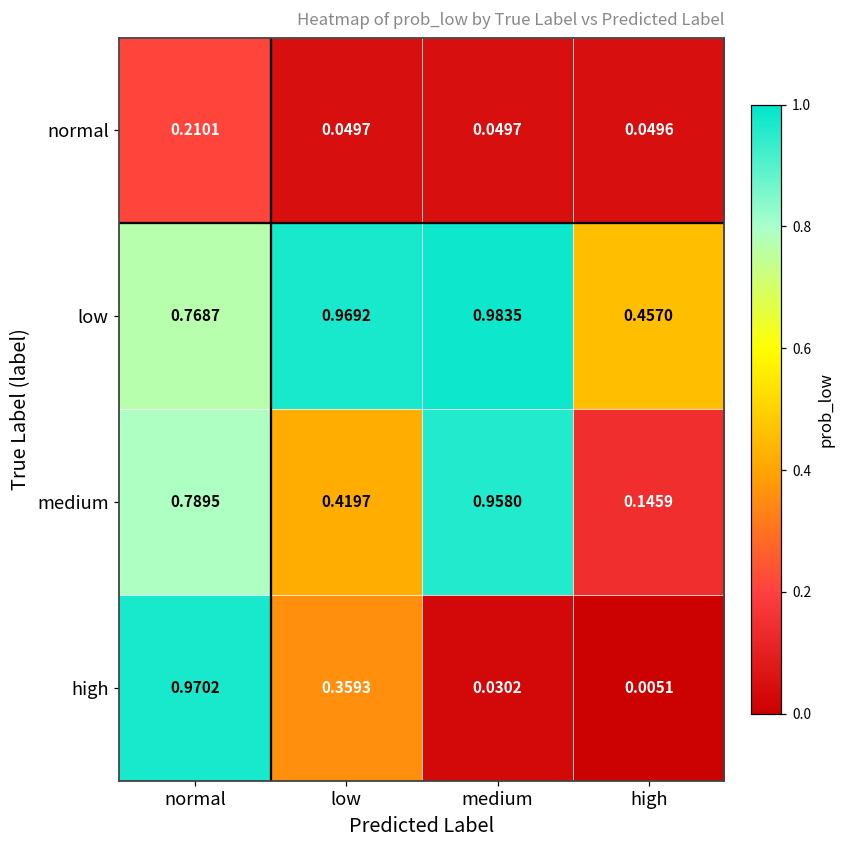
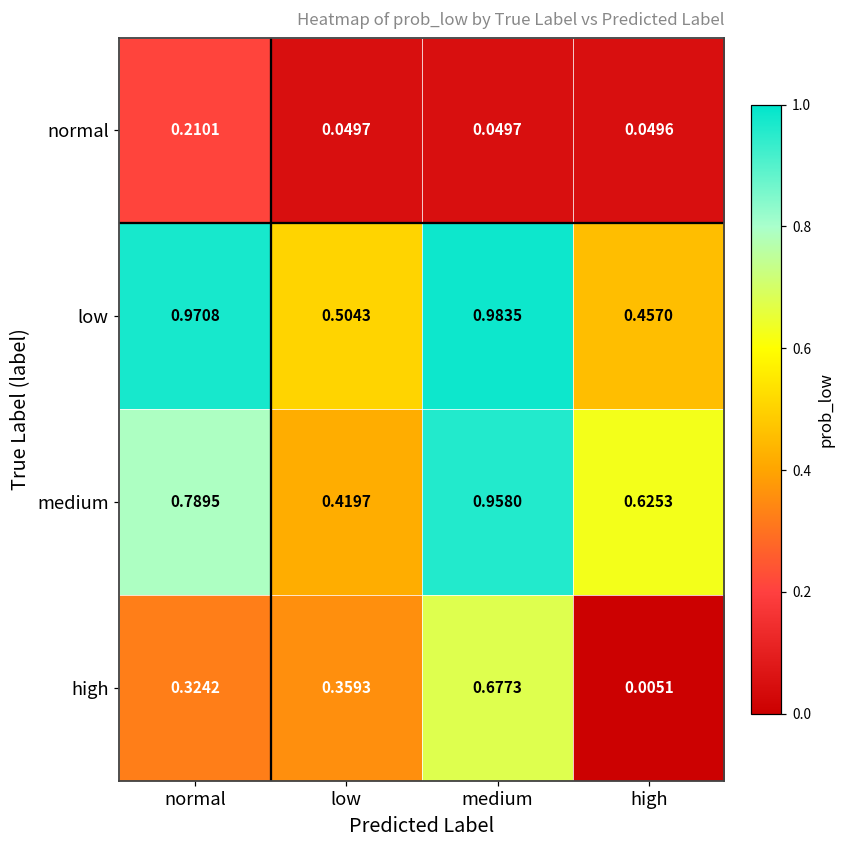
  {
    "normal": {
      "normal": 0.2101,
      "low": 0.0497,
      "medium": 0.0497,
      "high": 0.0496
    },
    "low": {
-     "normal": 0.7687,
-     "low": 0.9692,
+     "normal": 0.9708,
+     "low": 0.5043,
      "medium": 0.9835,
      "high": 0.4570
    },
    "medium": {
      "normal": 0.7895,
      "low": 0.4197,
      "medium": 0.9580,
-     "high": 0.1459
+     "high": 0.6253
    },
    "high": {
-     "normal": 0.9702,
+     "normal": 0.3242,
      "low": 0.3593,
-     "medium": 0.0302,
+     "medium": 0.6773,
      "high": 0.0051
    }
  }
